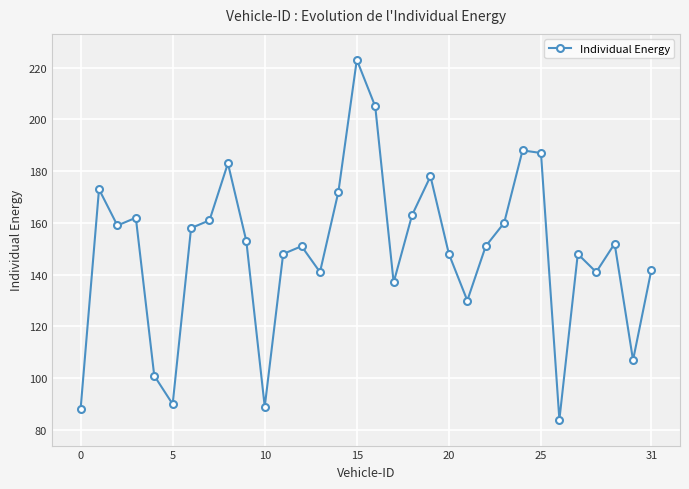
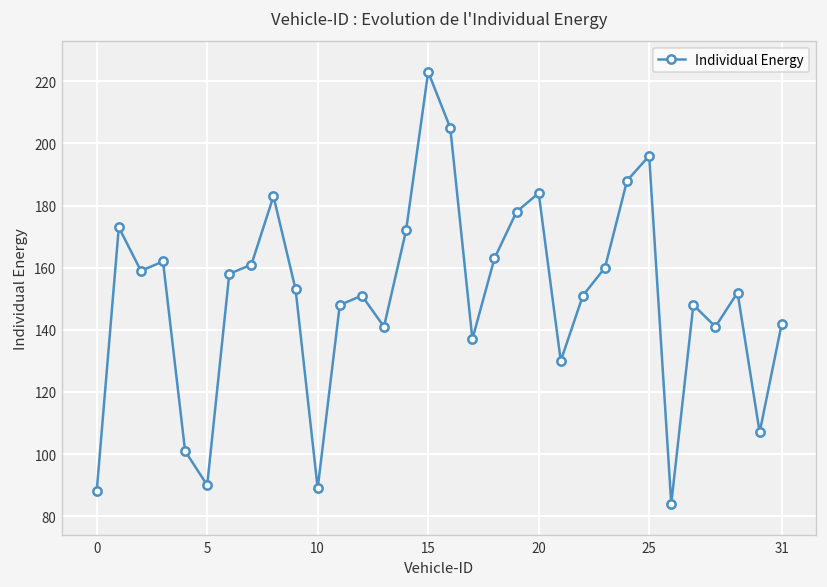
  {
    "0": 88,
    "5": 90,
    "10": 89,
    "15": 223,
-   "20": 148,
-   "25": 187,
+   "20": 184,
+   "25": 196,
    "31": 142
  }
